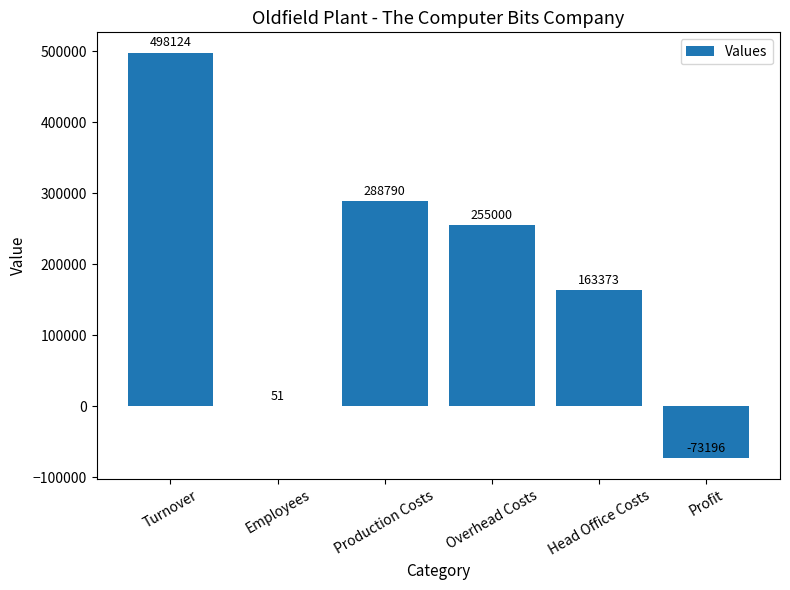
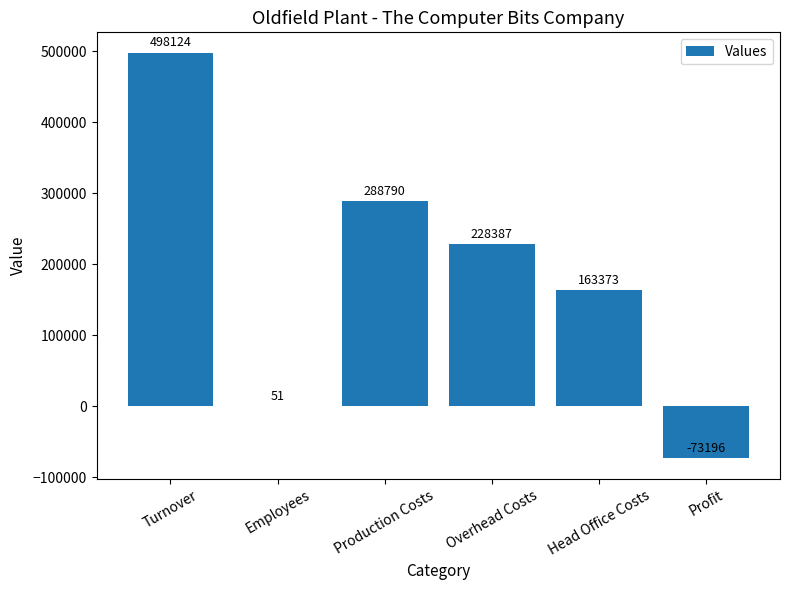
  {
    "Turnover": 498124,
    "Employees": 51,
    "Production Costs": 288790,
-   "Overhead Costs": 255000,
+   "Overhead Costs": 228387,
    "Head Office Costs": 163373,
    "Profit": -73196
  }
